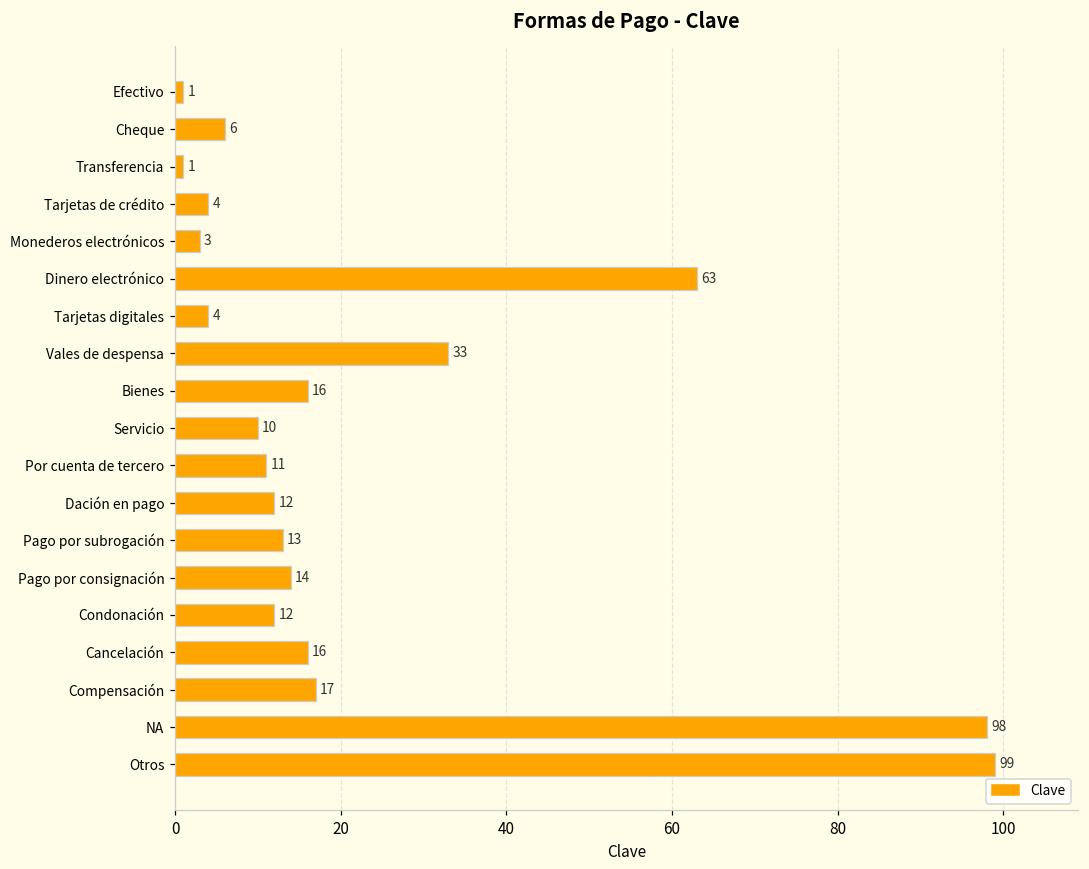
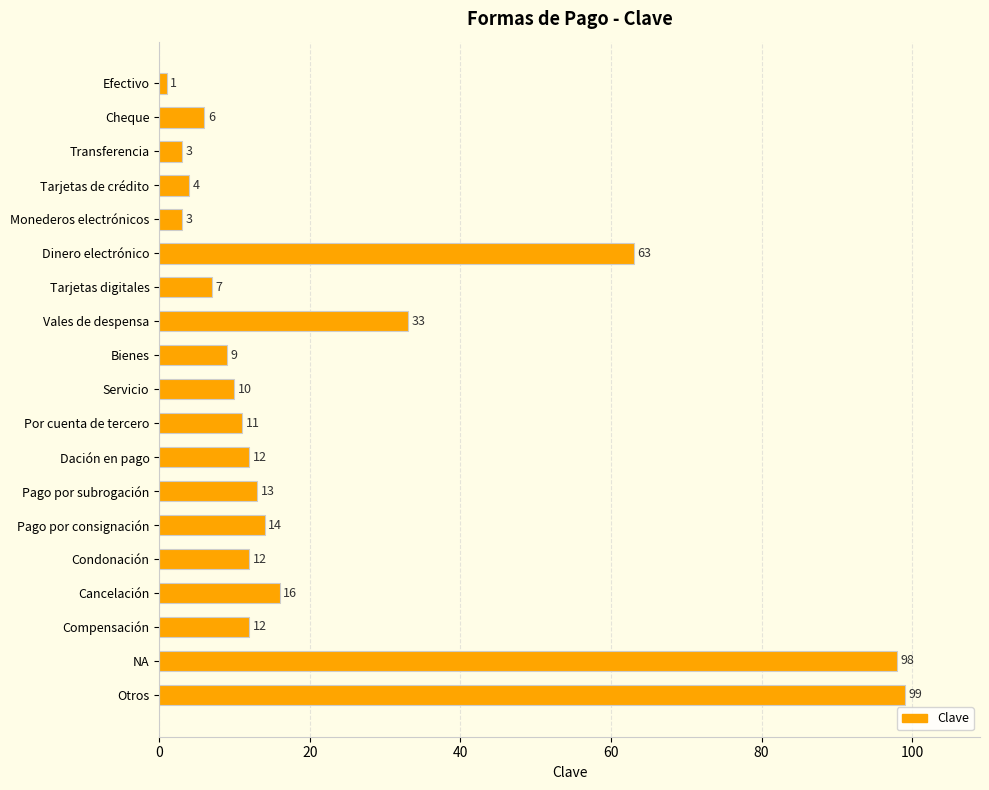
  {
    "Efectivo": 1,
    "Cheque": 6,
-   "Transferencia": 1,
+   "Transferencia": 3,
    "Tarjetas de crédito": 4,
    "Monederos electrónicos": 3,
    "Dinero electrónico": 63,
-   "Tarjetas digitales": 4,
+   "Tarjetas digitales": 7,
    "Vales de despensa": 33,
-   "Bienes": 16,
+   "Bienes": 9,
    "Servicio": 10,
    "Por cuenta de tercero": 11,
    "Dación en pago": 12,
    "Pago por subrogación": 13,
    "Pago por consignación": 14,
    "Condonación": 12,
    "Cancelación": 16,
-   "Compensación": 17,
+   "Compensación": 12,
    "NA": 98,
    "Otros": 99
  }
